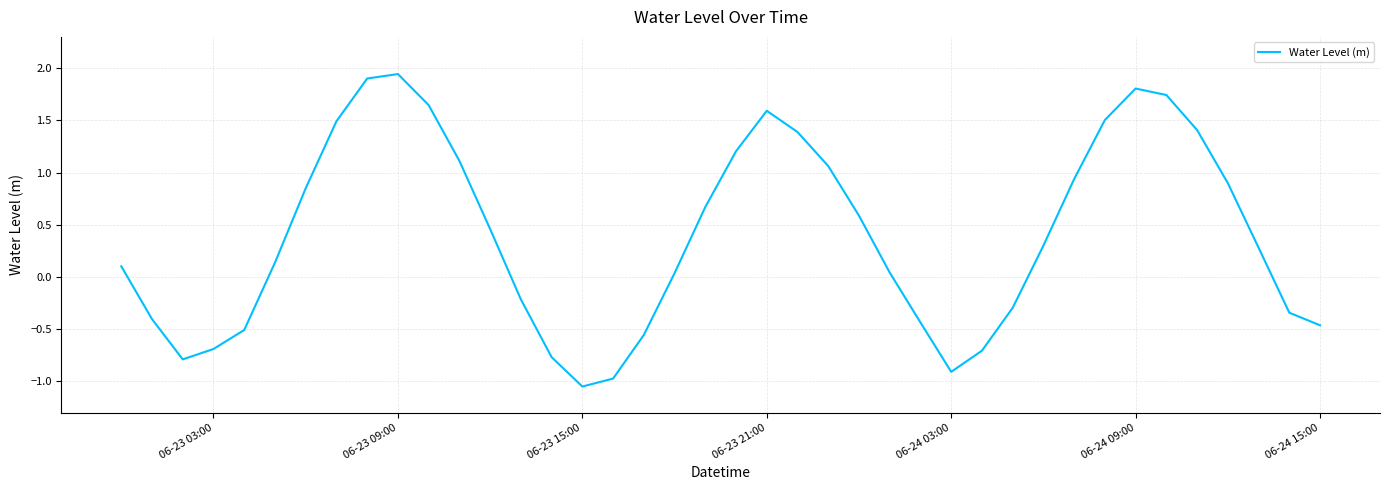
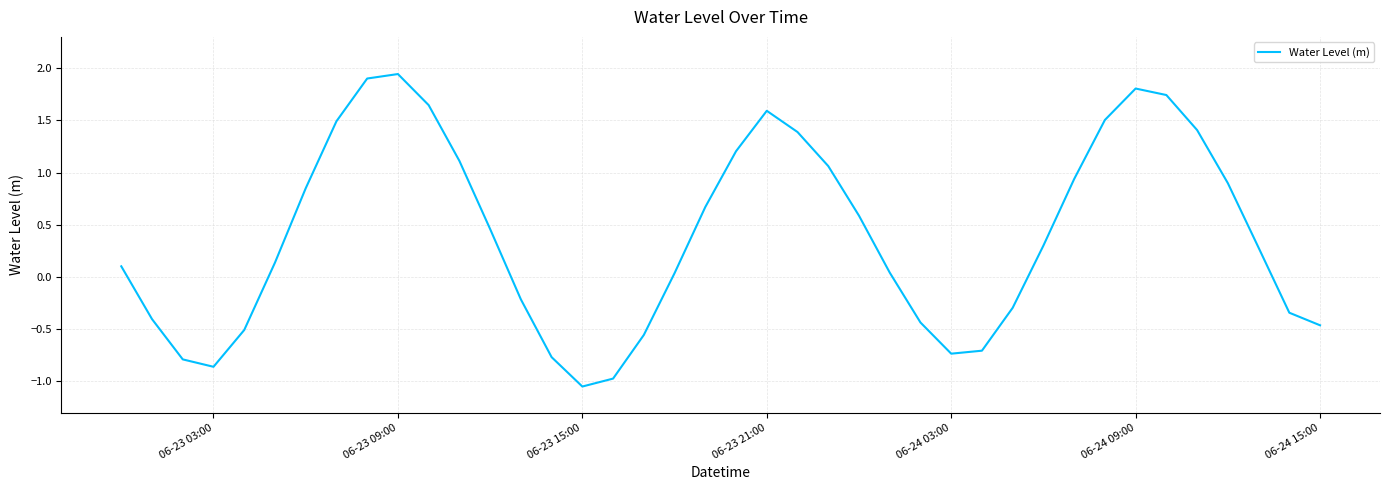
  {
-   "06-23 03:00": -0.69,
+   "06-23 03:00": -0.86,
    "06-23 09:00": 1.94,
    "06-23 15:00": -1.05,
    "06-23 21:00": 1.59,
-   "06-24 03:00": -0.91,
+   "06-24 03:00": -0.74,
    "06-24 09:00": 1.81,
    "06-24 15:00": -0.46
  }
